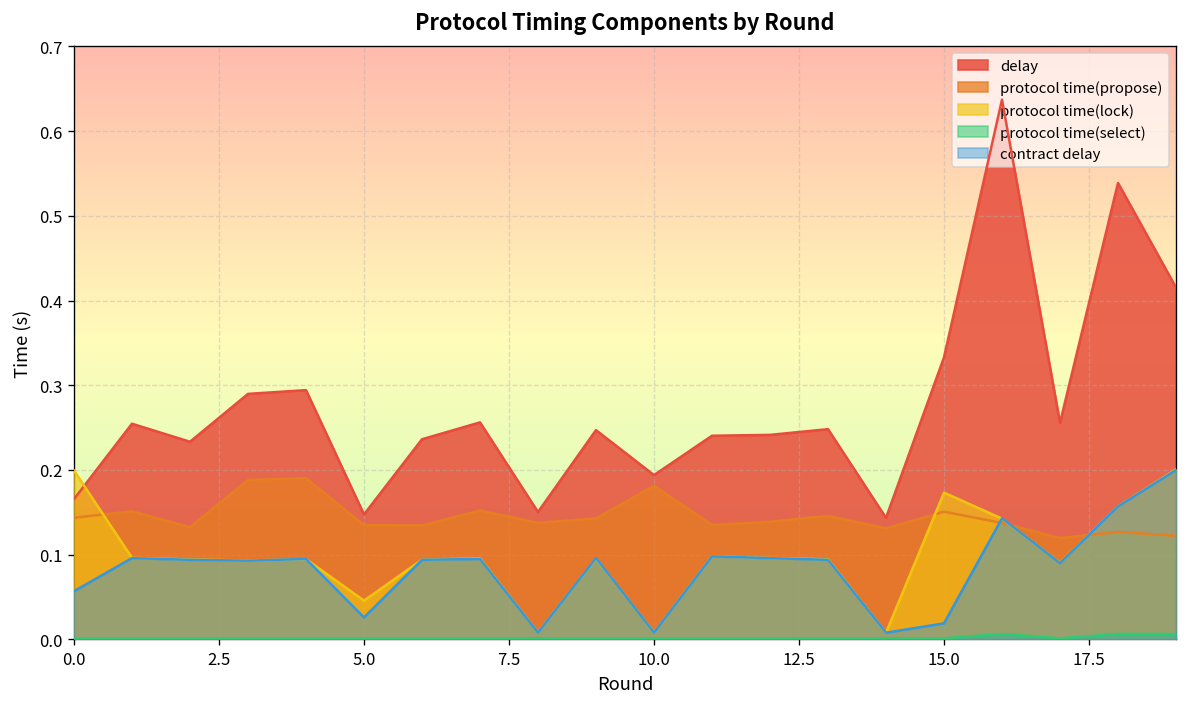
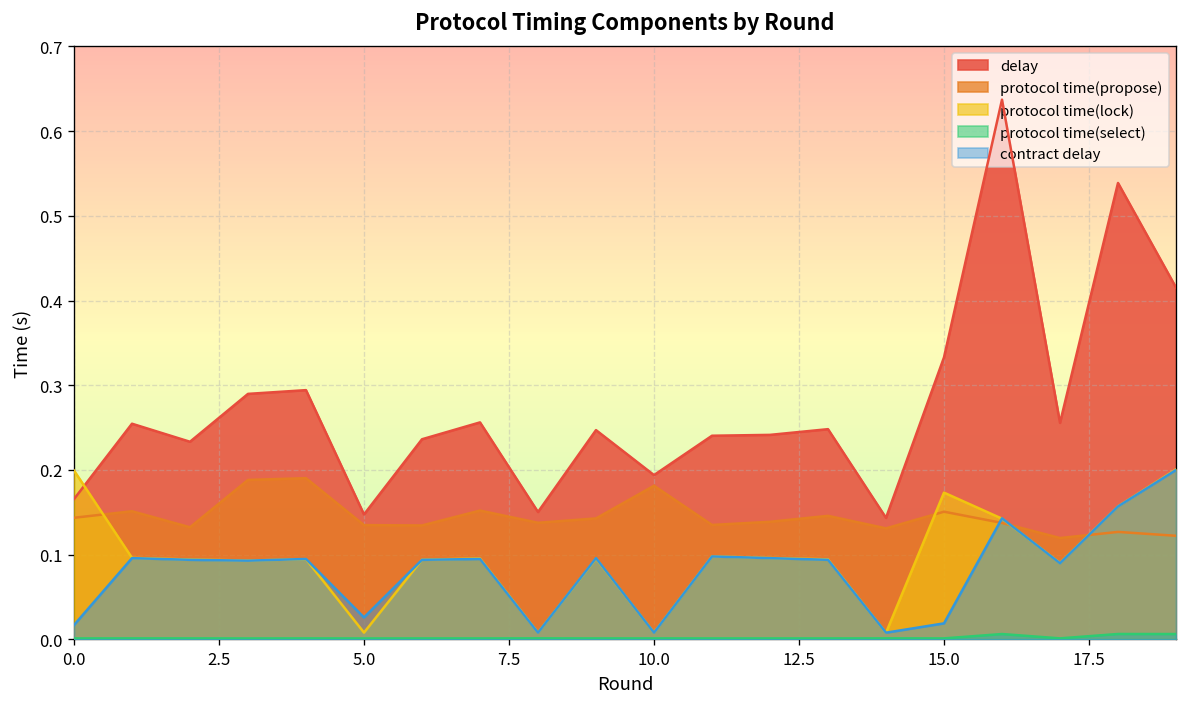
  {
    "protocol time(lock)": {
      "0.0": 0.20,
-     "5.0": 0.05,
+     "5.0": 0.01,
      "15.0": 0.17
    },
    "protocol time(select)": {
      "0.0": 0.00,
      "5.0": 0.00,
      "10.0": 0.00,
      "15.0": 0.00
    },
    "contract delay": {
-     "0.0": 0.06,
+     "0.0": 0.02,
      "5.0": 0.03,
      "15.0": 0.02
    }
  }
